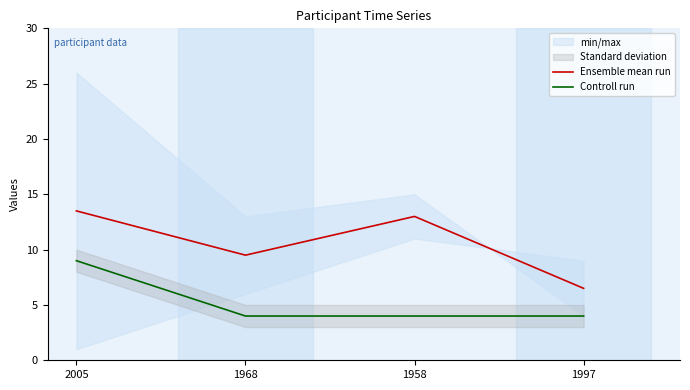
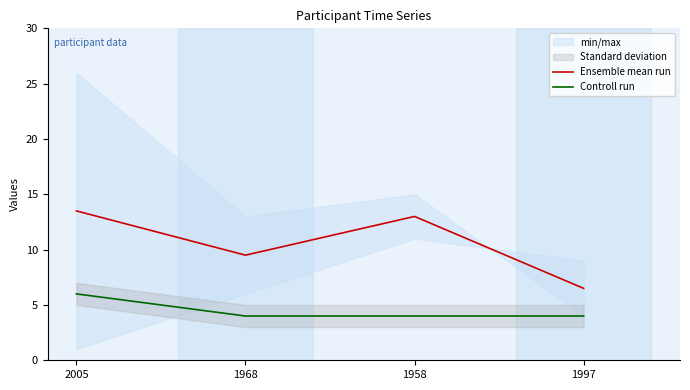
  {
    "Ensemble mean run": {
      "2005": 13.5,
      "1968": 9.5,
      "1958": 13,
      "1997": 6.5
    },
    "Controll run": {
-     "2005": 9,
+     "2005": 6,
      "1968": 4,
      "1958": 4,
      "1997": 4
    }
  }
